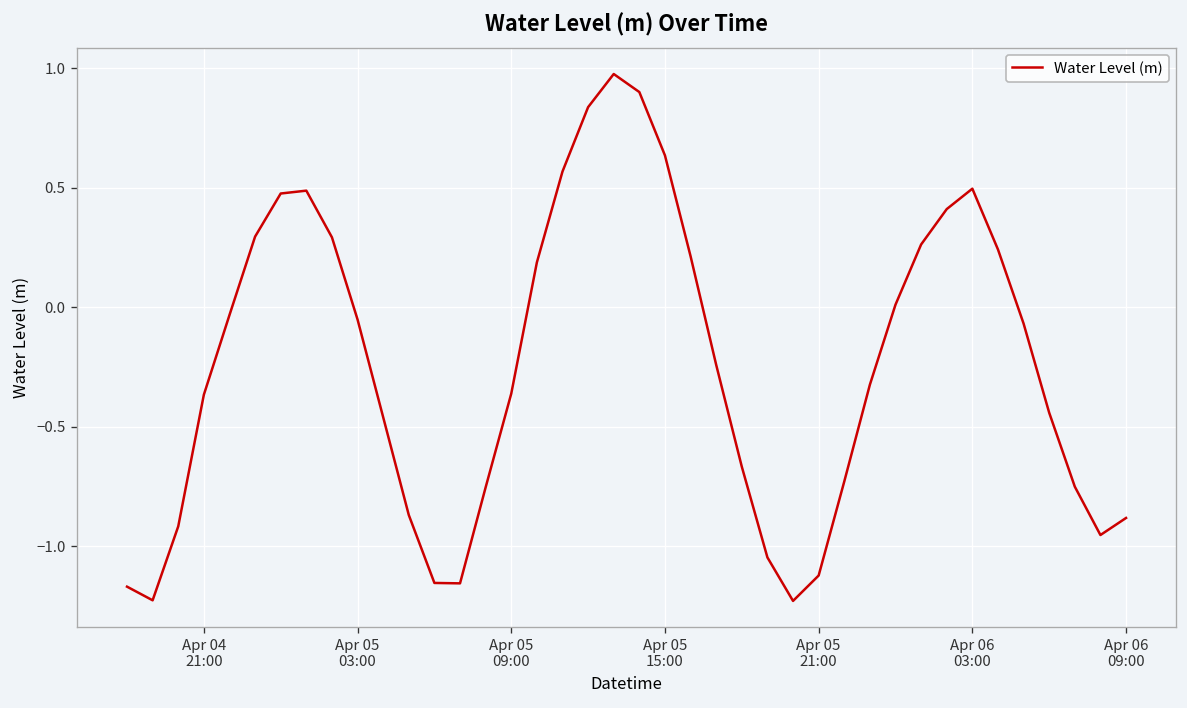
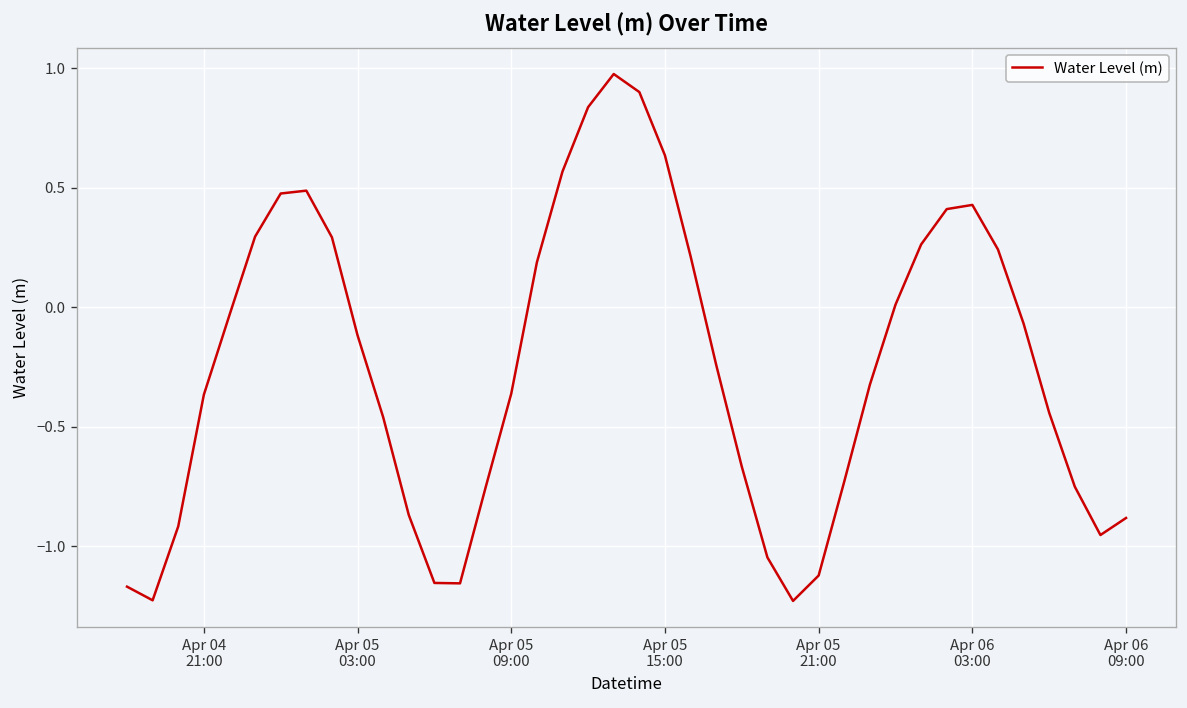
  {
    "Apr 04 21:00": -0.37,
-   "Apr 05 03:00": -0.05,
+   "Apr 05 03:00": -0.12,
    "Apr 05 09:00": -0.36,
    "Apr 05 15:00": 0.64,
    "Apr 05 21:00": -1.12,
-   "Apr 06 03:00": 0.50,
+   "Apr 06 03:00": 0.43,
    "Apr 06 09:00": -0.88
  }
